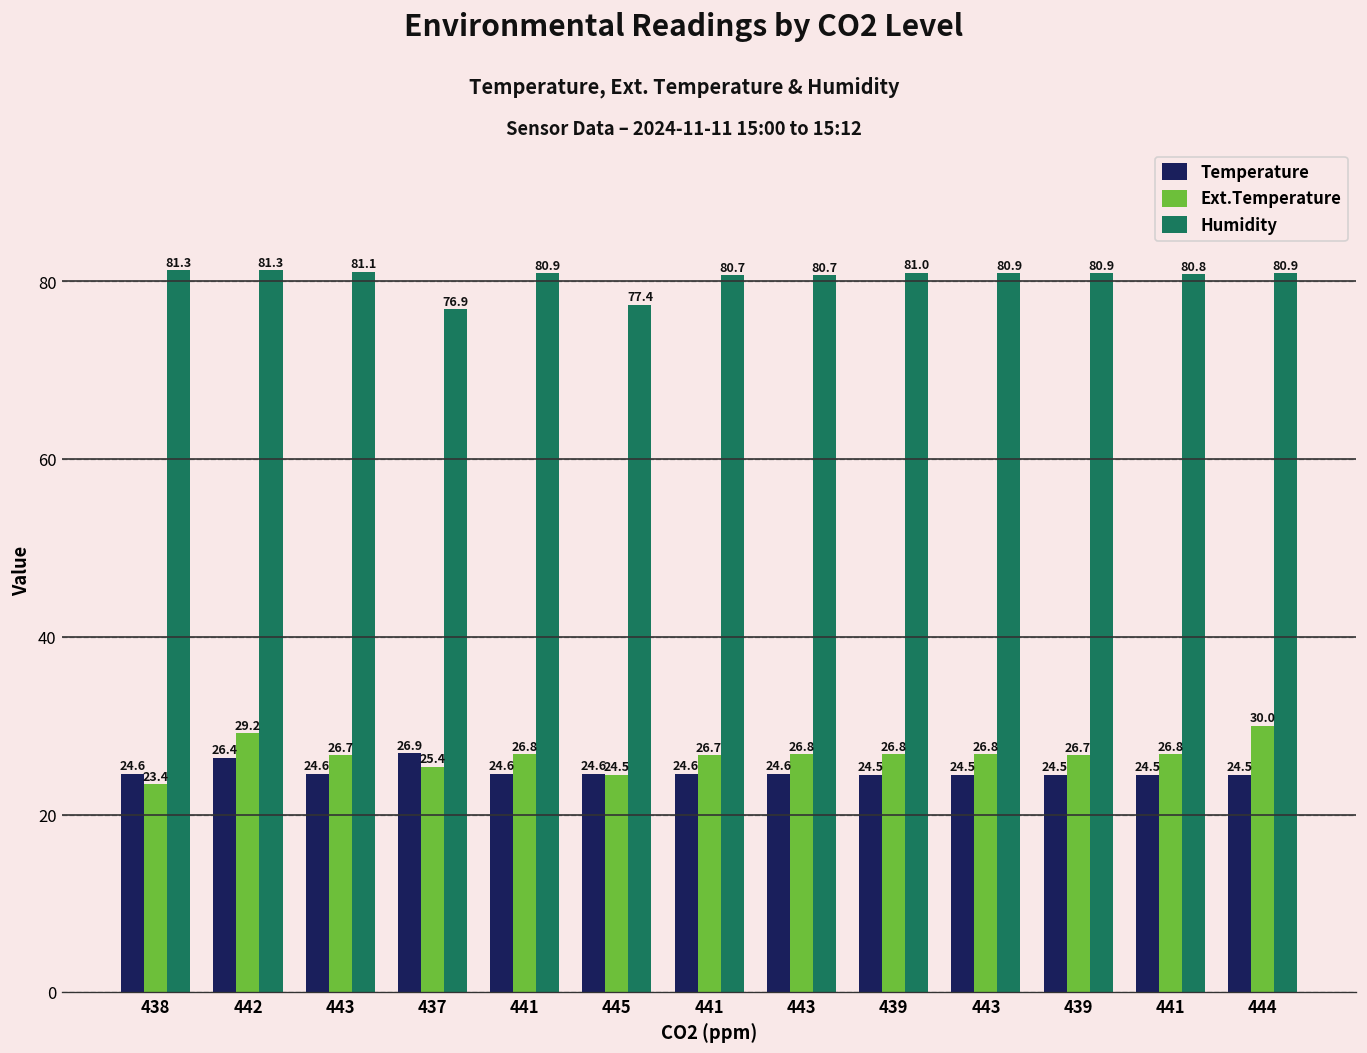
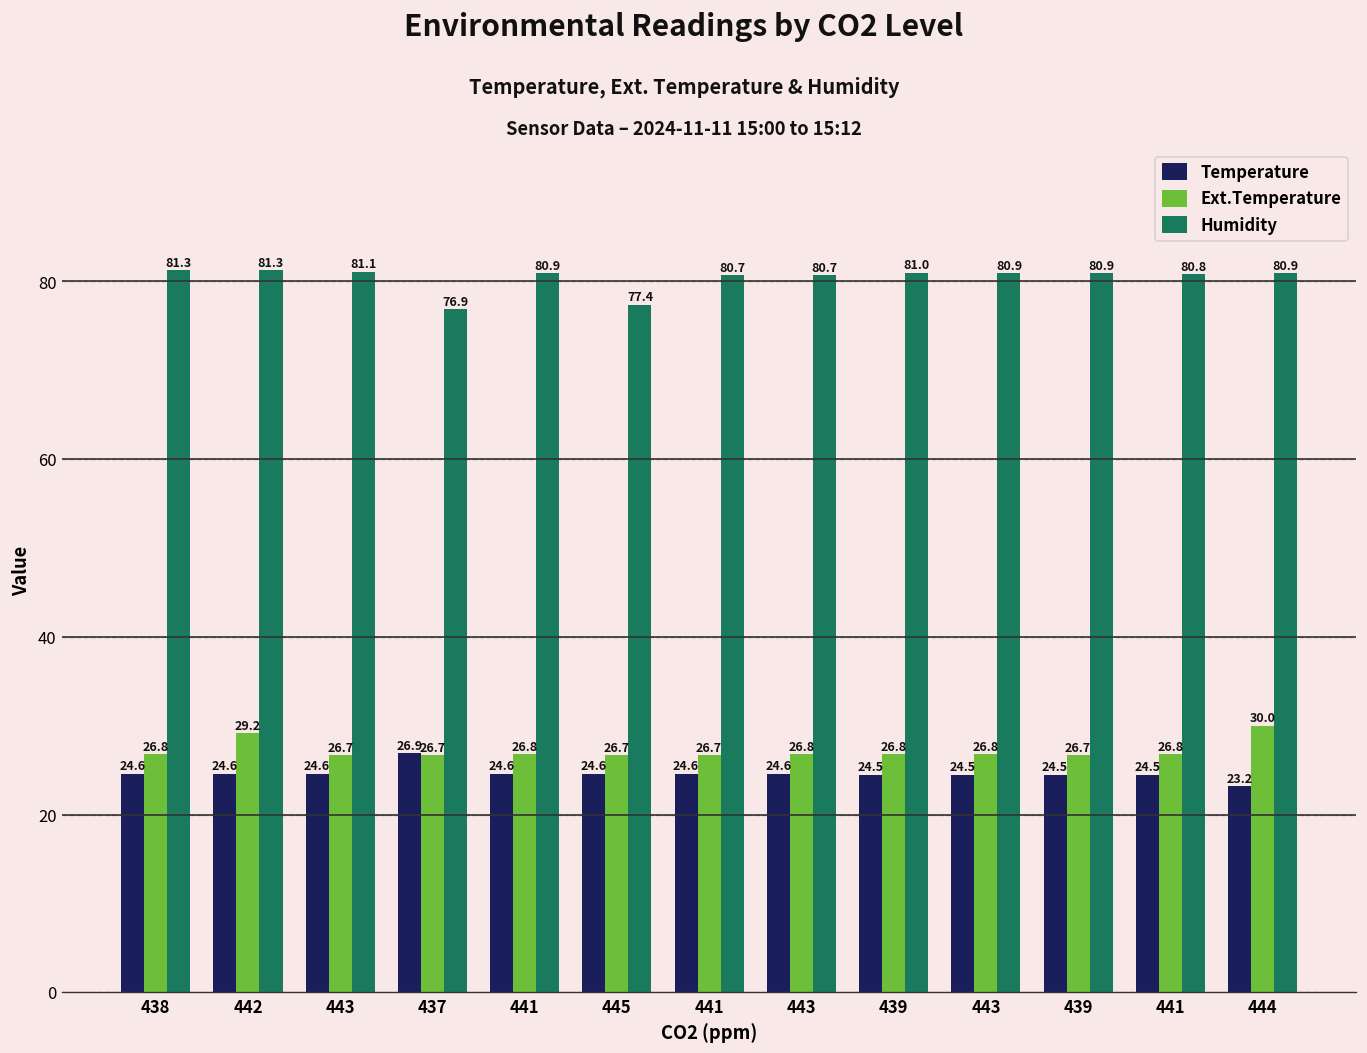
  {
    "Temperature": {
      "438": 24.6,
-     "442": 26.4,
+     "442": 24.6,
      "437": 26.9,
      "445": 24.6,
-     "444": 24.5
+     "444": 23.2
    },
    "Ext.Temperature": {
-     "438": 23.4,
+     "438": 26.8,
      "442": 29.2,
-     "437": 25.4,
-     "445": 24.5,
+     "437": 26.7,
+     "445": 26.7,
      "444": 30.0
    },
    "Humidity": {
      "438": 81.3,
      "442": 81.3,
      "437": 76.9,
      "445": 77.4,
      "444": 80.9
    }
  }
